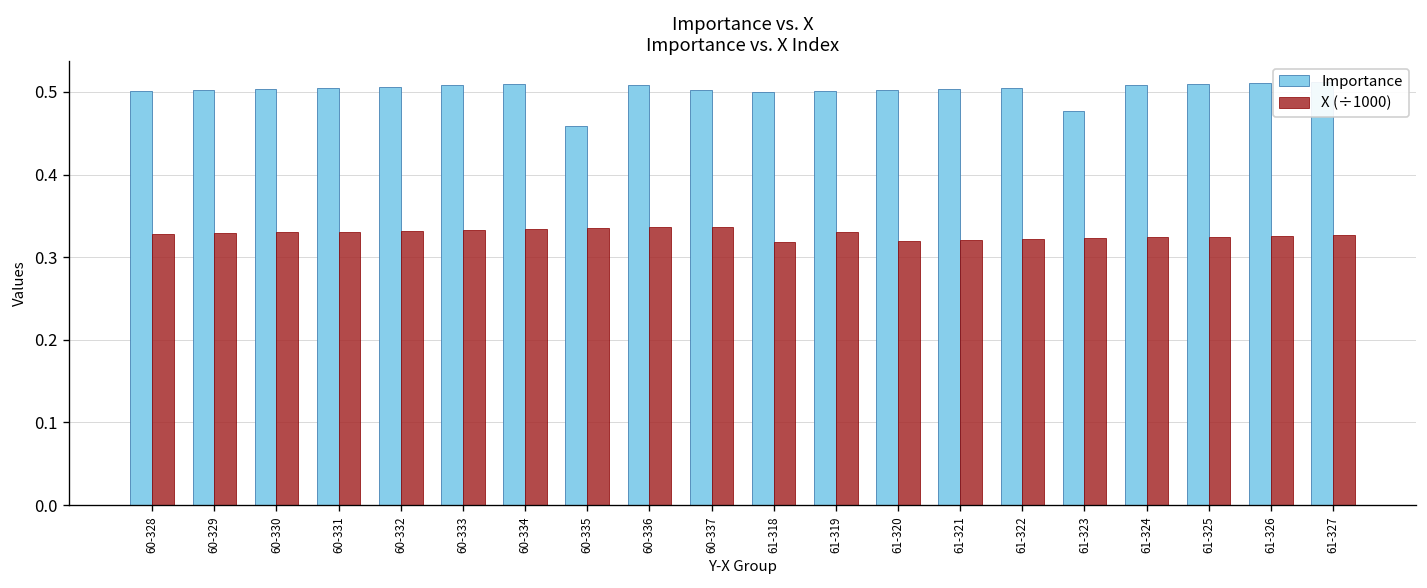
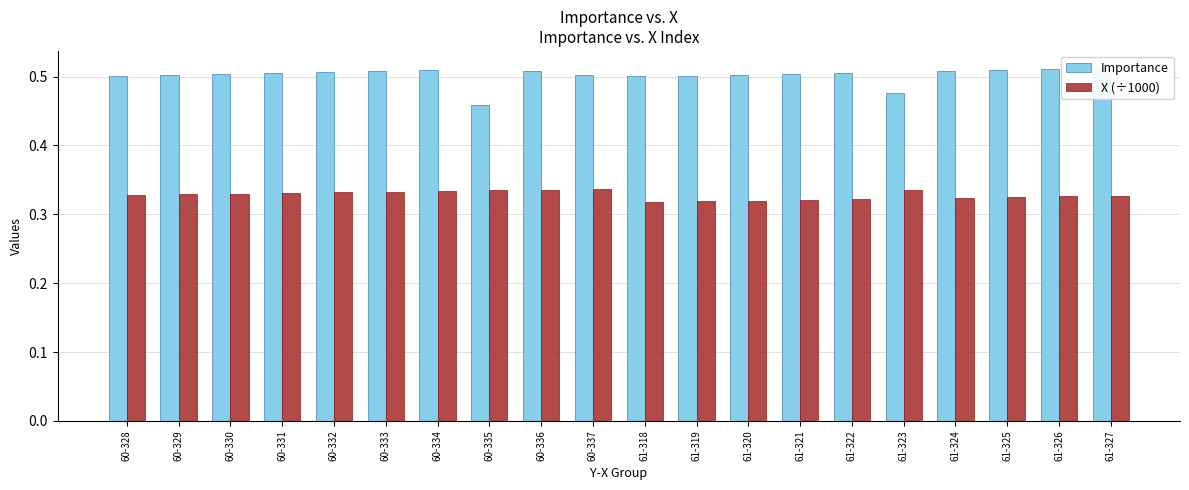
  {
    "Importance": {
      "60-328": 0.50,
      "60-329": 0.50,
      "60-330": 0.50,
      "60-331": 0.51,
      "60-332": 0.51,
      "60-333": 0.51,
      "60-334": 0.51,
      "60-335": 0.46,
      "60-336": 0.51,
      "60-337": 0.50,
      "61-318": 0.50,
      "61-319": 0.50,
      "61-320": 0.50,
      "61-321": 0.50,
      "61-322": 0.51,
      "61-323": 0.48,
      "61-324": 0.51,
      "61-325": 0.51,
      "61-326": 0.51
    },
    "X (÷1000)": {
      "60-328": 0.33,
      "60-329": 0.33,
      "60-330": 0.33,
      "60-331": 0.33,
      "60-332": 0.33,
      "60-333": 0.33,
      "60-334": 0.33,
      "60-335": 0.34,
      "60-336": 0.34,
      "60-337": 0.34,
      "61-318": 0.32,
-     "61-319": 0.33,
+     "61-319": 0.32,
      "61-320": 0.32,
      "61-321": 0.32,
      "61-322": 0.32,
-     "61-323": 0.32,
+     "61-323": 0.34,
      "61-324": 0.32,
      "61-325": 0.33,
      "61-326": 0.33,
      "61-327": 0.33
    }
  }
